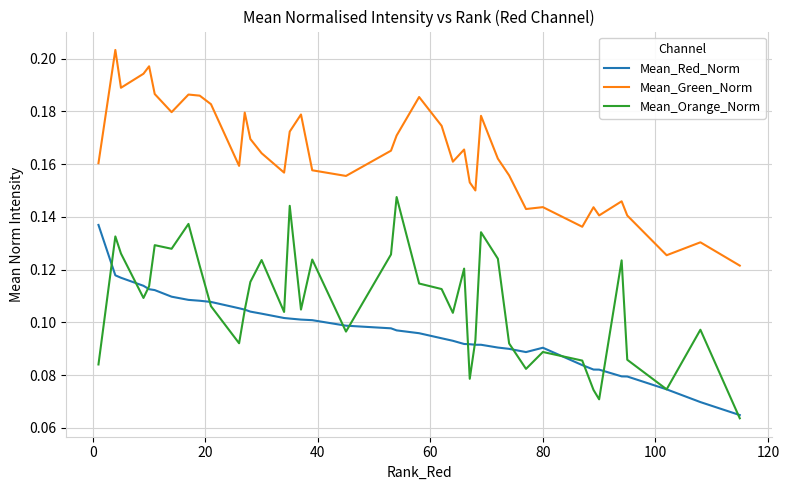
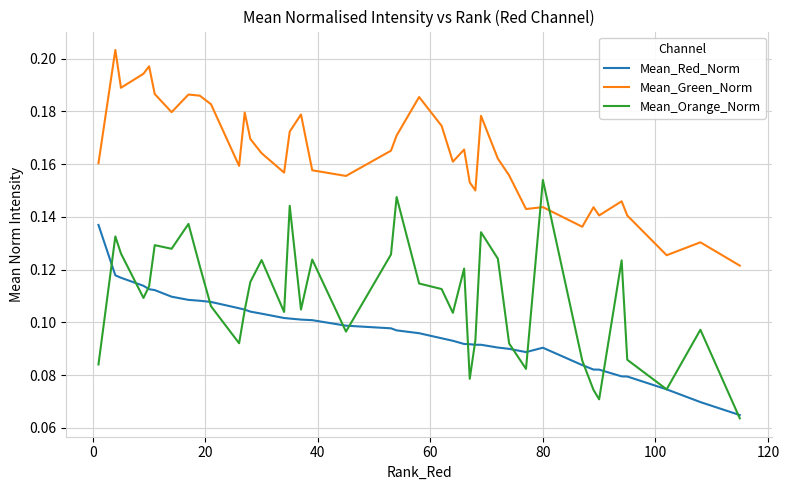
  {
    "Mean_Red_Norm": {
      "80": 0.090
    },
    "Mean_Green_Norm": {
      "80": 0.144
    },
    "Mean_Orange_Norm": {
-     "80": 0.089
+     "80": 0.154
    }
  }
